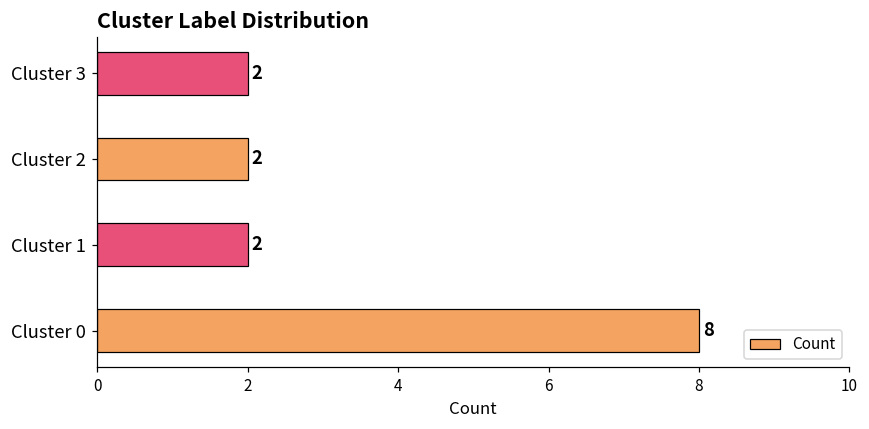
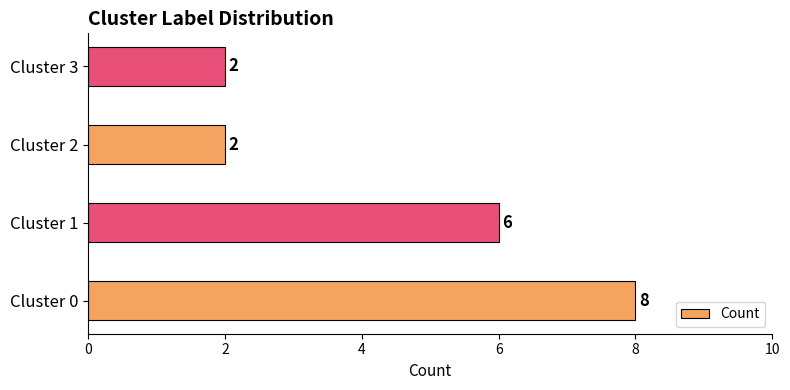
  {
    "Cluster 3": 2,
    "Cluster 2": 2,
-   "Cluster 1": 2,
+   "Cluster 1": 6,
    "Cluster 0": 8
  }
